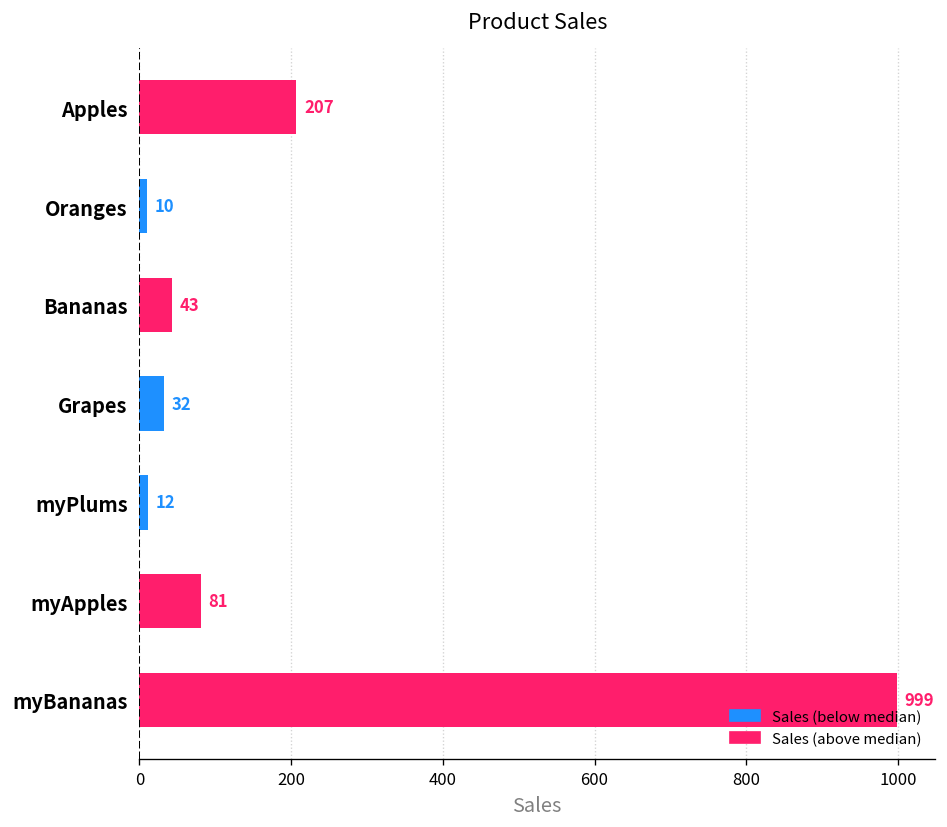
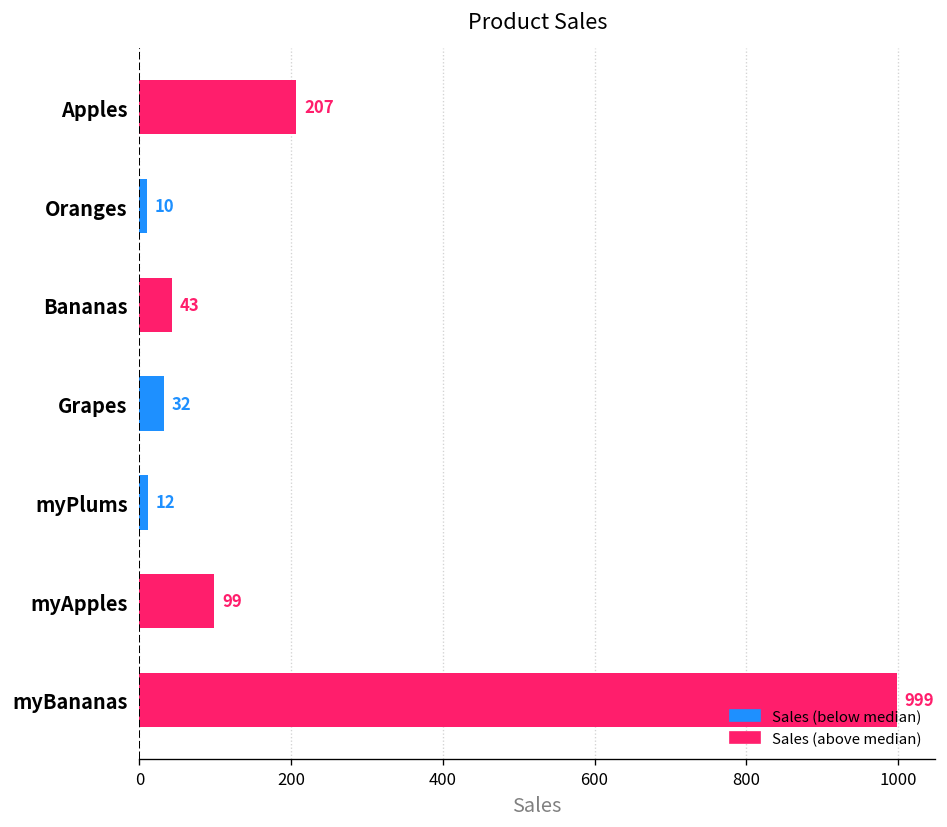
  {
    "Apples": 207,
    "Oranges": 10,
    "Bananas": 43,
    "Grapes": 32,
    "myPlums": 12,
-   "myApples": 81,
+   "myApples": 99,
    "myBananas": 999
  }
